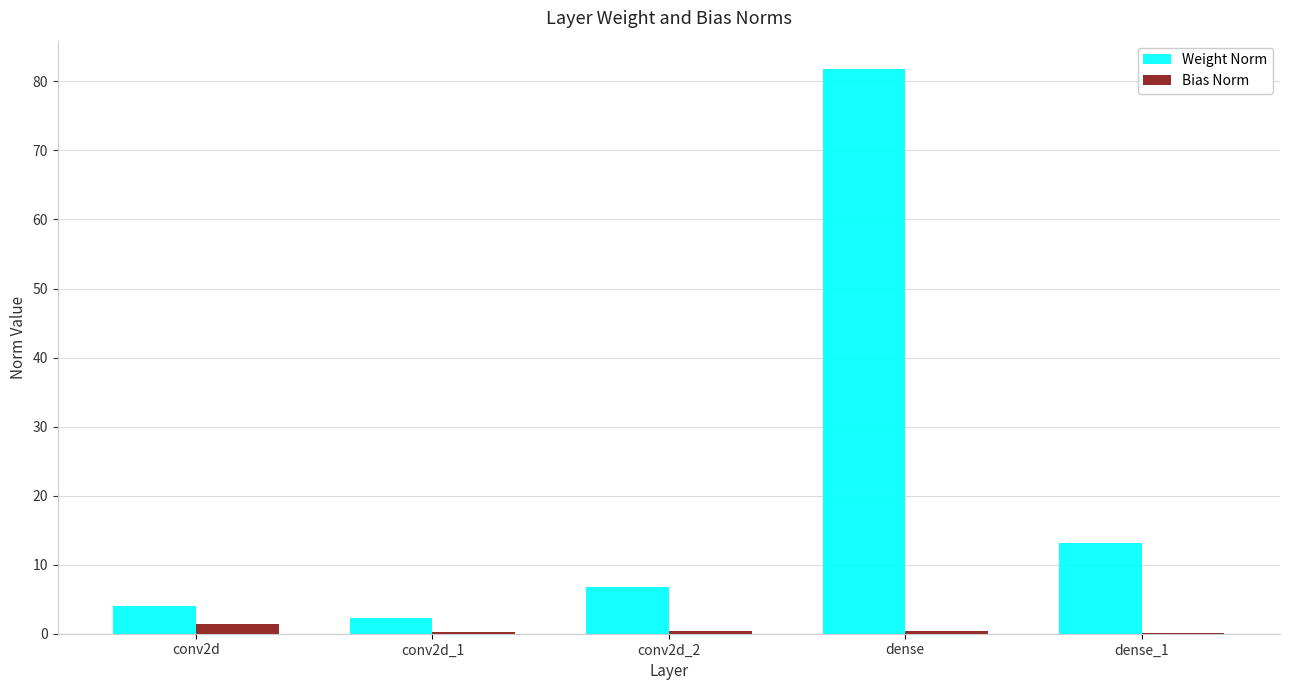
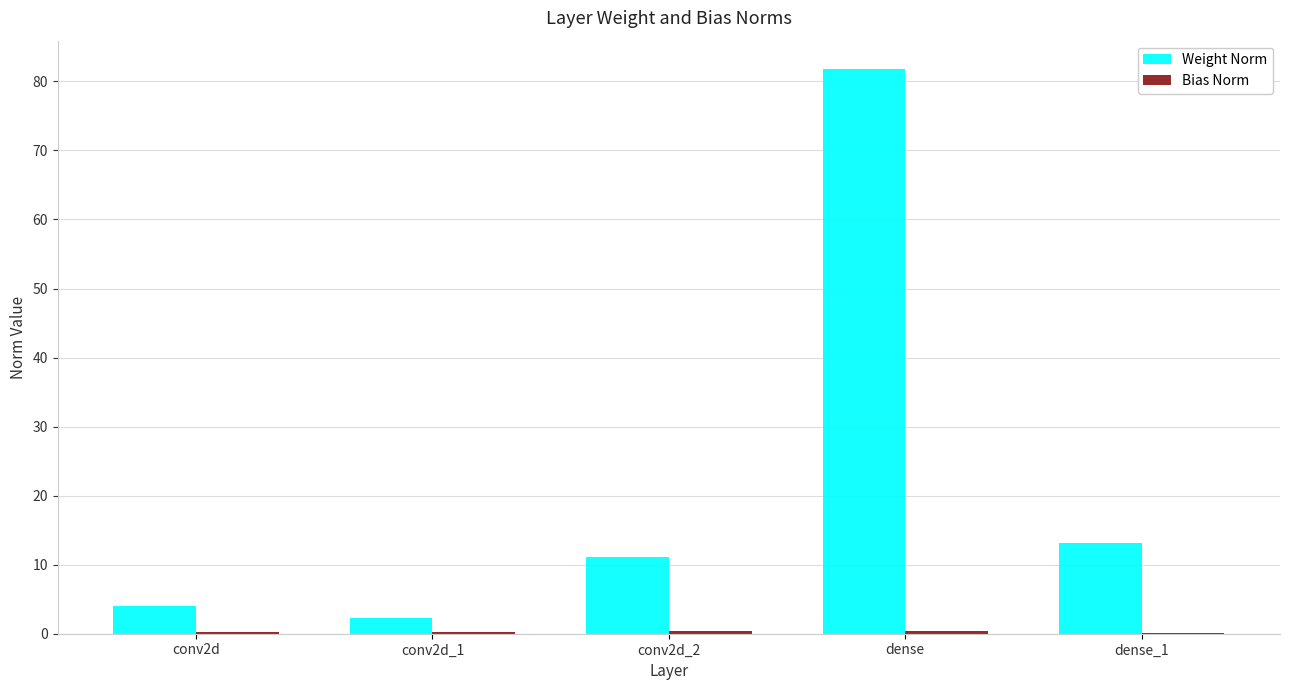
  {
    "Weight Norm": {
      "conv2d": 4,
      "conv2d_1": 2,
-     "conv2d_2": 7,
+     "conv2d_2": 11,
      "dense": 82,
      "dense_1": 13
    },
    "Bias Norm": {
-     "conv2d": 1,
+     "conv2d": 0,
      "conv2d_2": 0,
      "dense": 0
    }
  }
